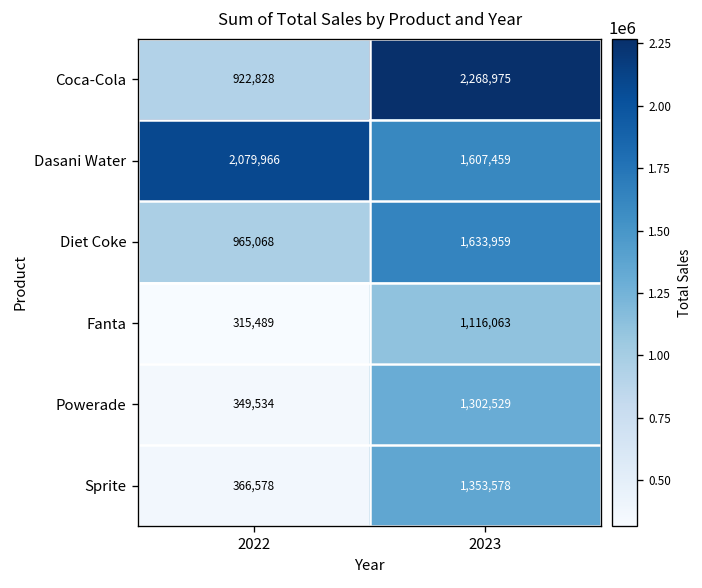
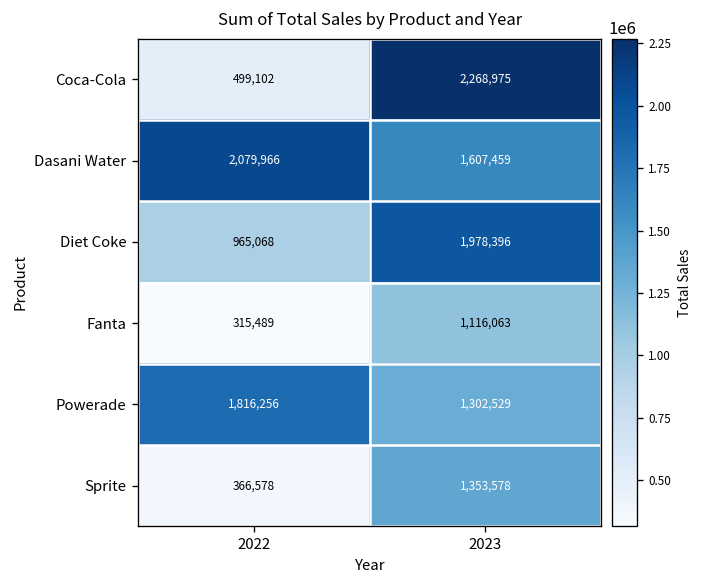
  {
    "Coca-Cola": {
-     "2022": "922,828",
+     "2022": "499,102",
      "2023": "2,268,975"
    },
    "Dasani Water": {
      "2022": "2,079,966",
      "2023": "1,607,459"
    },
    "Diet Coke": {
      "2022": "965,068",
-     "2023": "1,633,959"
+     "2023": "1,978,396"
    },
    "Fanta": {
      "2022": "315,489",
      "2023": "1,116,063"
    },
    "Powerade": {
-     "2022": "349,534",
+     "2022": "1,816,256",
      "2023": "1,302,529"
    },
    "Sprite": {
      "2022": "366,578",
      "2023": "1,353,578"
    }
  }
